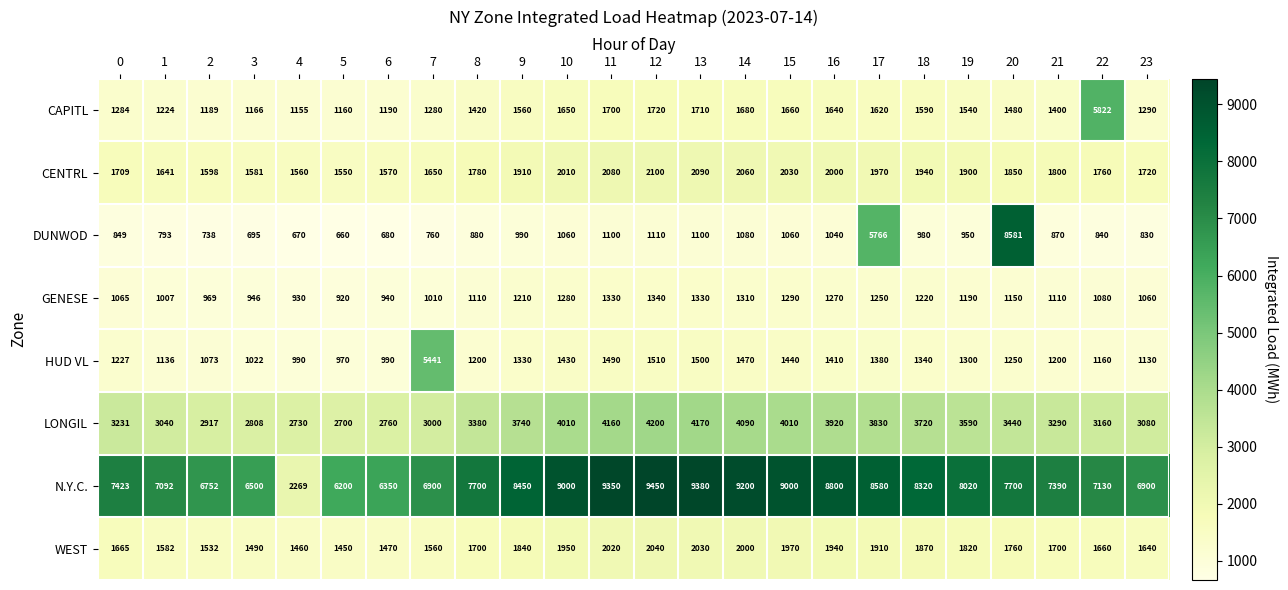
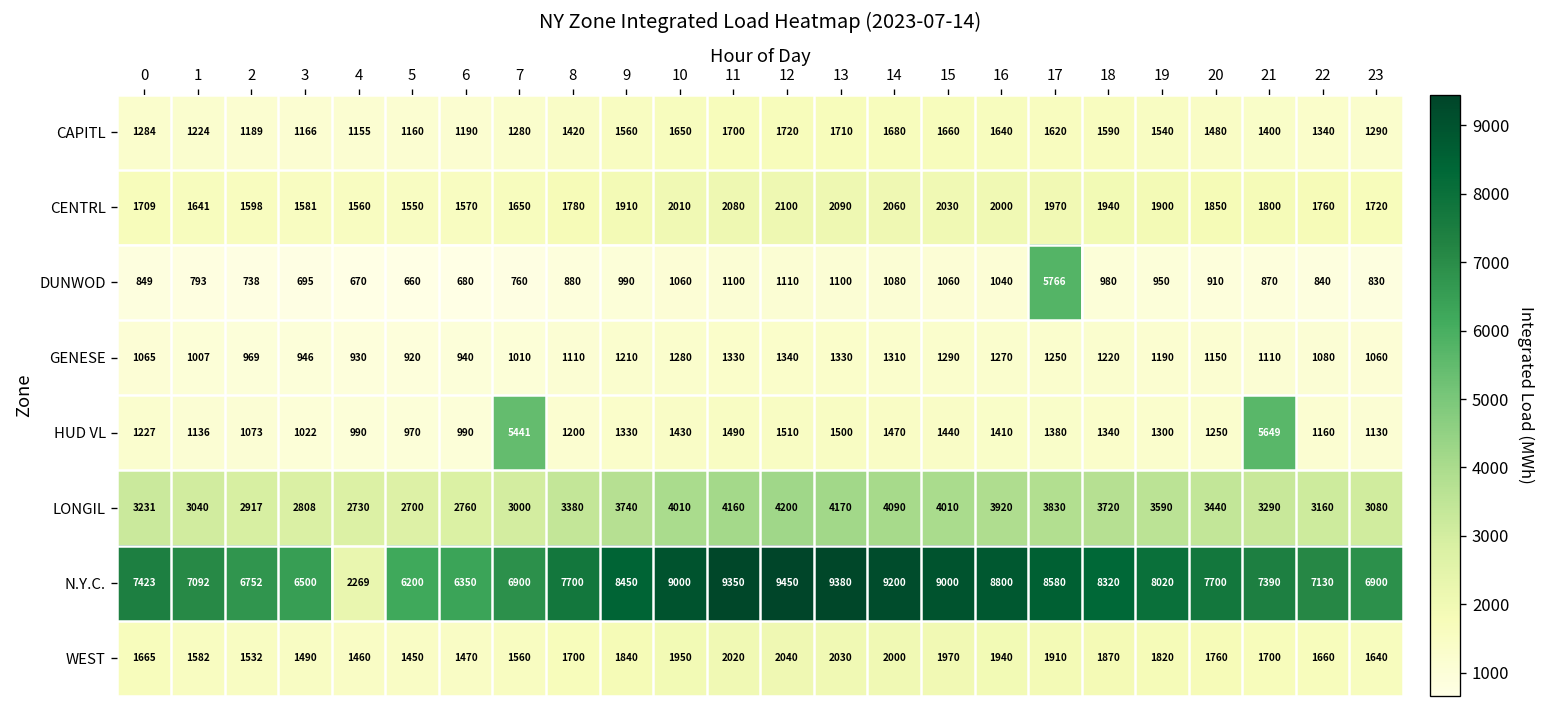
  {
    "CAPITL": {
      "0": 1284,
      "1": 1224,
      "2": 1189,
      "3": 1166,
      "4": 1155,
      "5": 1160,
      "6": 1190,
      "7": 1280,
      "8": 1420,
      "9": 1560,
      "10": 1650,
      "11": 1700,
      "12": 1720,
      "13": 1710,
      "14": 1680,
      "15": 1660,
      "16": 1640,
      "17": 1620,
      "18": 1590,
      "19": 1540,
      "20": 1480,
      "21": 1400,
-     "22": 5822,
+     "22": 1340,
      "23": 1290
    },
    "CENTRL": {
      "0": 1709,
      "1": 1641,
      "2": 1598,
      "3": 1581,
      "4": 1560,
      "5": 1550,
      "6": 1570,
      "7": 1650,
      "8": 1780,
      "9": 1910,
      "10": 2010,
      "11": 2080,
      "12": 2100,
      "13": 2090,
      "14": 2060,
      "15": 2030,
      "16": 2000,
      "17": 1970,
      "18": 1940,
      "19": 1900,
      "20": 1850,
      "21": 1800,
      "22": 1760,
      "23": 1720
    },
    "DUNWOD": {
      "0": 849,
      "1": 793,
      "2": 738,
      "3": 695,
      "4": 670,
      "5": 660,
      "6": 680,
      "7": 760,
      "8": 880,
      "9": 990,
      "10": 1060,
      "11": 1100,
      "12": 1110,
      "13": 1100,
      "14": 1080,
      "15": 1060,
      "16": 1040,
      "17": 5766,
      "18": 980,
      "19": 950,
-     "20": 8581,
+     "20": 910,
      "21": 870,
      "22": 840,
      "23": 830
    },
    "GENESE": {
      "0": 1065,
      "1": 1007,
      "2": 969,
      "3": 946,
      "4": 930,
      "5": 920,
      "6": 940,
      "7": 1010,
      "8": 1110,
      "9": 1210,
      "10": 1280,
      "11": 1330,
      "12": 1340,
      "13": 1330,
      "14": 1310,
      "15": 1290,
      "16": 1270,
      "17": 1250,
      "18": 1220,
      "19": 1190,
      "20": 1150,
      "21": 1110,
      "22": 1080,
      "23": 1060
    },
    "HUD VL": {
      "0": 1227,
      "1": 1136,
      "2": 1073,
      "3": 1022,
      "4": 990,
      "5": 970,
      "6": 990,
      "7": 5441,
      "8": 1200,
      "9": 1330,
      "10": 1430,
      "11": 1490,
      "12": 1510,
      "13": 1500,
      "14": 1470,
      "15": 1440,
      "16": 1410,
      "17": 1380,
      "18": 1340,
      "19": 1300,
      "20": 1250,
-     "21": 1200,
+     "21": 5649,
      "22": 1160,
      "23": 1130
    },
    "LONGIL": {
      "0": 3231,
      "1": 3040,
      "2": 2917,
      "3": 2808,
      "4": 2730,
      "5": 2700,
      "6": 2760,
      "7": 3000,
      "8": 3380,
      "9": 3740,
      "10": 4010,
      "11": 4160,
      "12": 4200,
      "13": 4170,
      "14": 4090,
      "15": 4010,
      "16": 3920,
      "17": 3830,
      "18": 3720,
      "19": 3590,
      "20": 3440,
      "21": 3290,
      "22": 3160,
      "23": 3080
    },
    "N.Y.C.": {
      "0": 7423,
      "1": 7092,
      "2": 6752,
      "3": 6500,
      "4": 2269,
      "5": 6200,
      "6": 6350,
      "7": 6900,
      "8": 7700,
      "9": 8450,
      "10": 9000,
      "11": 9350,
      "12": 9450,
      "13": 9380,
      "14": 9200,
      "15": 9000,
      "16": 8800,
      "17": 8580,
      "18": 8320,
      "19": 8020,
      "20": 7700,
      "21": 7390,
      "22": 7130,
      "23": 6900
    },
    "WEST": {
      "0": 1665,
      "1": 1582,
      "2": 1532,
      "3": 1490,
      "4": 1460,
      "5": 1450,
      "6": 1470,
      "7": 1560,
      "8": 1700,
      "9": 1840,
      "10": 1950,
      "11": 2020,
      "12": 2040,
      "13": 2030,
      "14": 2000,
      "15": 1970,
      "16": 1940,
      "17": 1910,
      "18": 1870,
      "19": 1820,
      "20": 1760,
      "21": 1700,
      "22": 1660,
      "23": 1640
    }
  }
